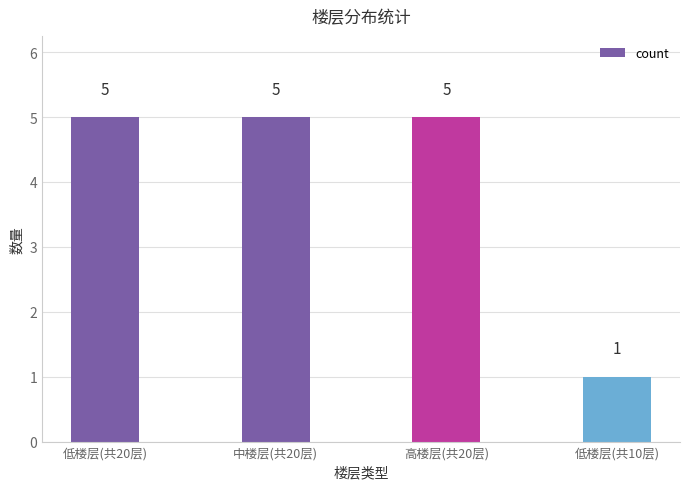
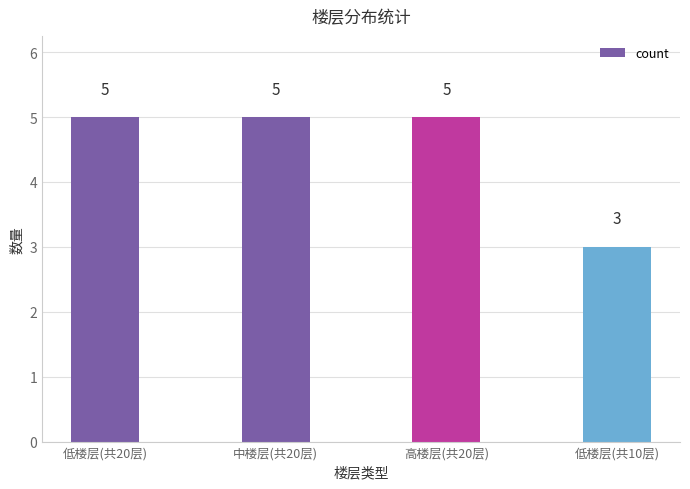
  {
    "低楼层(共20层)": 5,
    "中楼层(共20层)": 5,
    "高楼层(共20层)": 5,
-   "低楼层(共10层)": 1
+   "低楼层(共10层)": 3
  }
